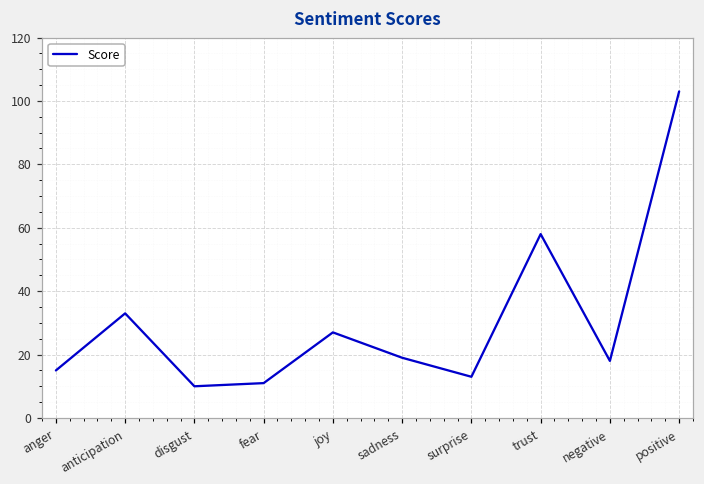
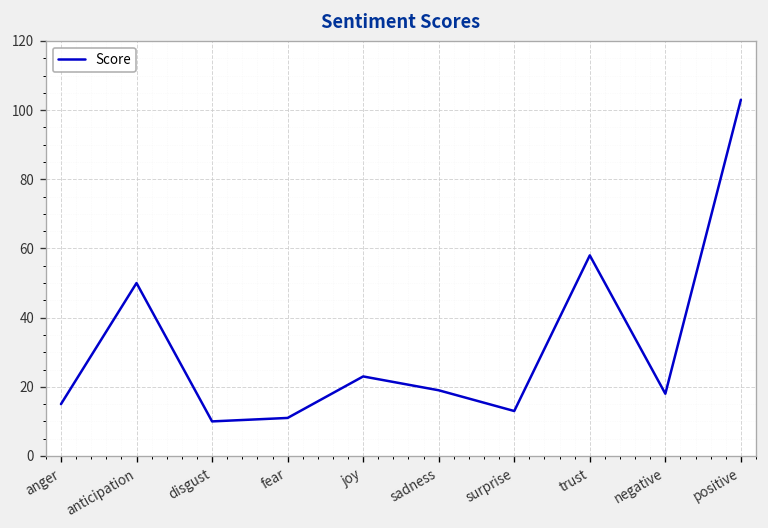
  {
    "anger": 15,
-   "anticipation": 33,
+   "anticipation": 50,
    "disgust": 10,
    "fear": 11,
-   "joy": 27,
+   "joy": 23,
    "sadness": 19,
    "surprise": 13,
    "trust": 58,
    "negative": 18,
    "positive": 103
  }
